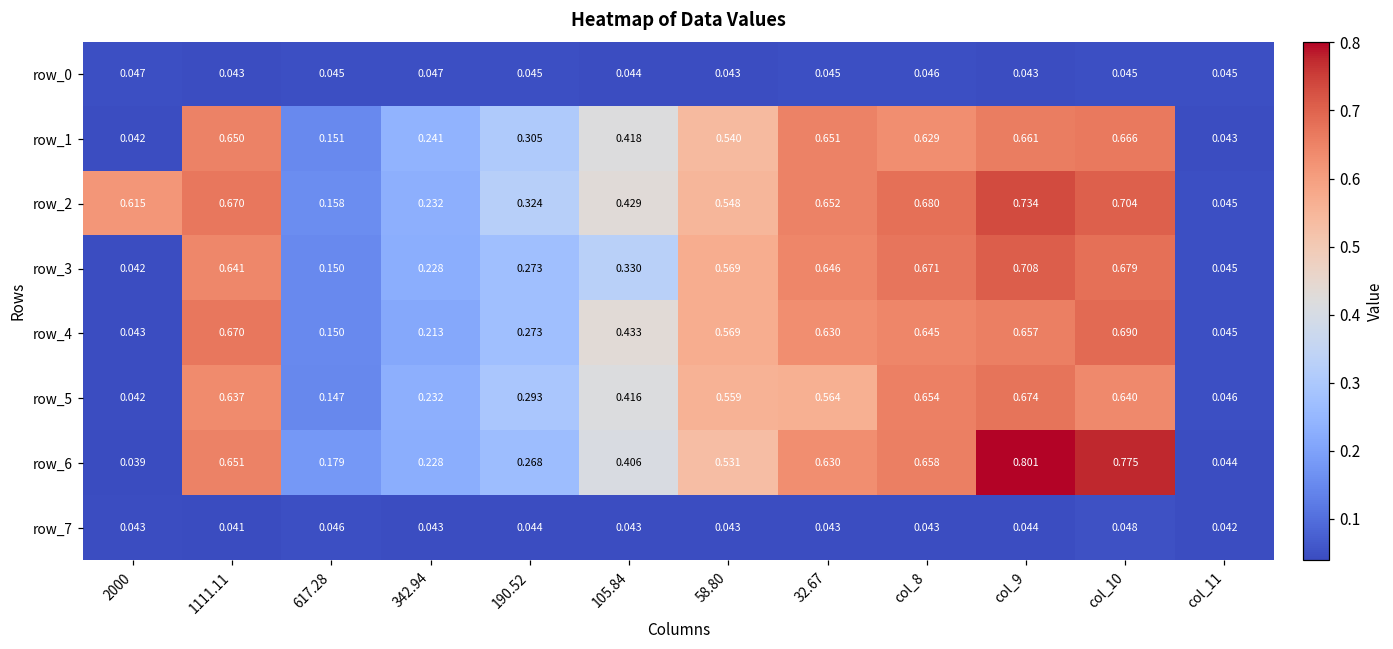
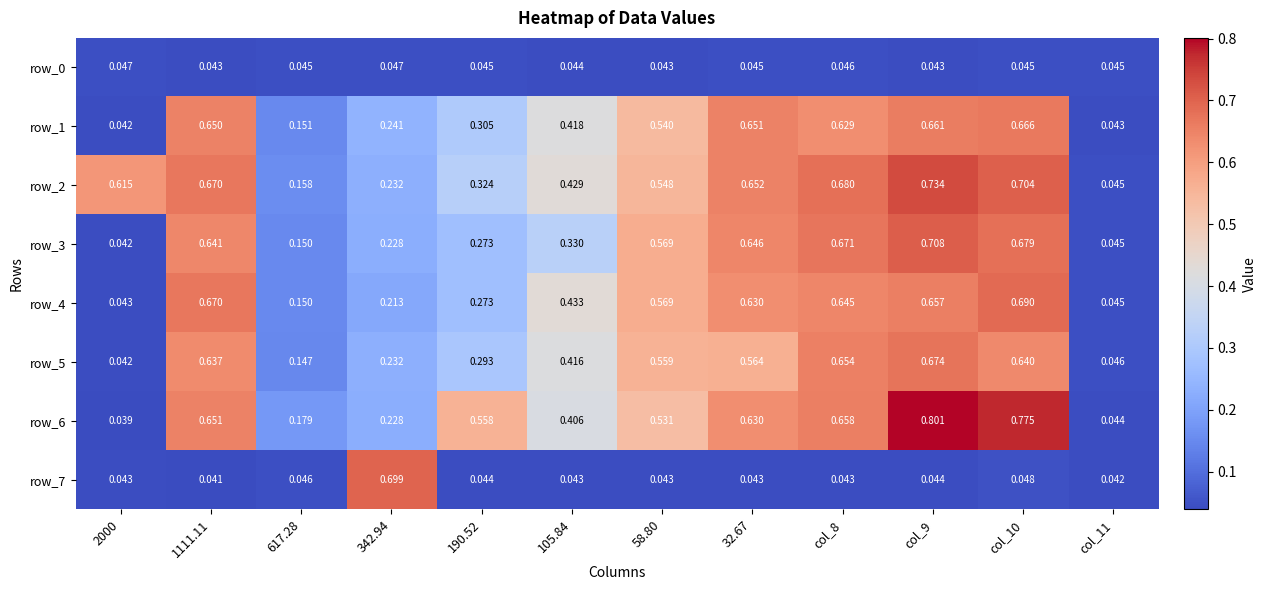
  {
    "row_0": {
      "2000": 0.047,
      "1111.11": 0.043,
      "617.28": 0.045,
      "342.94": 0.047,
      "190.52": 0.045,
      "105.84": 0.044,
      "58.80": 0.043,
      "32.67": 0.045,
      "col_8": 0.046,
      "col_9": 0.043,
      "col_10": 0.045,
      "col_11": 0.045
    },
    "row_1": {
      "2000": 0.042,
      "1111.11": 0.650,
      "617.28": 0.151,
      "342.94": 0.241,
      "190.52": 0.305,
      "105.84": 0.418,
      "58.80": 0.540,
      "32.67": 0.651,
      "col_8": 0.629,
      "col_9": 0.661,
      "col_10": 0.666,
      "col_11": 0.043
    },
    "row_2": {
      "2000": 0.615,
      "1111.11": 0.670,
      "617.28": 0.158,
      "342.94": 0.232,
      "190.52": 0.324,
      "105.84": 0.429,
      "58.80": 0.548,
      "32.67": 0.652,
      "col_8": 0.680,
      "col_9": 0.734,
      "col_10": 0.704,
      "col_11": 0.045
    },
    "row_3": {
      "2000": 0.042,
      "1111.11": 0.641,
      "617.28": 0.150,
      "342.94": 0.228,
      "190.52": 0.273,
      "105.84": 0.330,
      "58.80": 0.569,
      "32.67": 0.646,
      "col_8": 0.671,
      "col_9": 0.708,
      "col_10": 0.679,
      "col_11": 0.045
    },
    "row_4": {
      "2000": 0.043,
      "1111.11": 0.670,
      "617.28": 0.150,
      "342.94": 0.213,
      "190.52": 0.273,
      "105.84": 0.433,
      "58.80": 0.569,
      "32.67": 0.630,
      "col_8": 0.645,
      "col_9": 0.657,
      "col_10": 0.690,
      "col_11": 0.045
    },
    "row_5": {
      "2000": 0.042,
      "1111.11": 0.637,
      "617.28": 0.147,
      "342.94": 0.232,
      "190.52": 0.293,
      "105.84": 0.416,
      "58.80": 0.559,
      "32.67": 0.564,
      "col_8": 0.654,
      "col_9": 0.674,
      "col_10": 0.640,
      "col_11": 0.046
    },
    "row_6": {
      "2000": 0.039,
      "1111.11": 0.651,
      "617.28": 0.179,
      "342.94": 0.228,
-     "190.52": 0.268,
+     "190.52": 0.558,
      "105.84": 0.406,
      "58.80": 0.531,
      "32.67": 0.630,
      "col_8": 0.658,
      "col_9": 0.801,
      "col_10": 0.775,
      "col_11": 0.044
    },
    "row_7": {
      "2000": 0.043,
      "1111.11": 0.041,
      "617.28": 0.046,
-     "342.94": 0.043,
+     "342.94": 0.699,
      "190.52": 0.044,
      "105.84": 0.043,
      "58.80": 0.043,
      "32.67": 0.043,
      "col_8": 0.043,
      "col_9": 0.044,
      "col_10": 0.048,
      "col_11": 0.042
    }
  }
